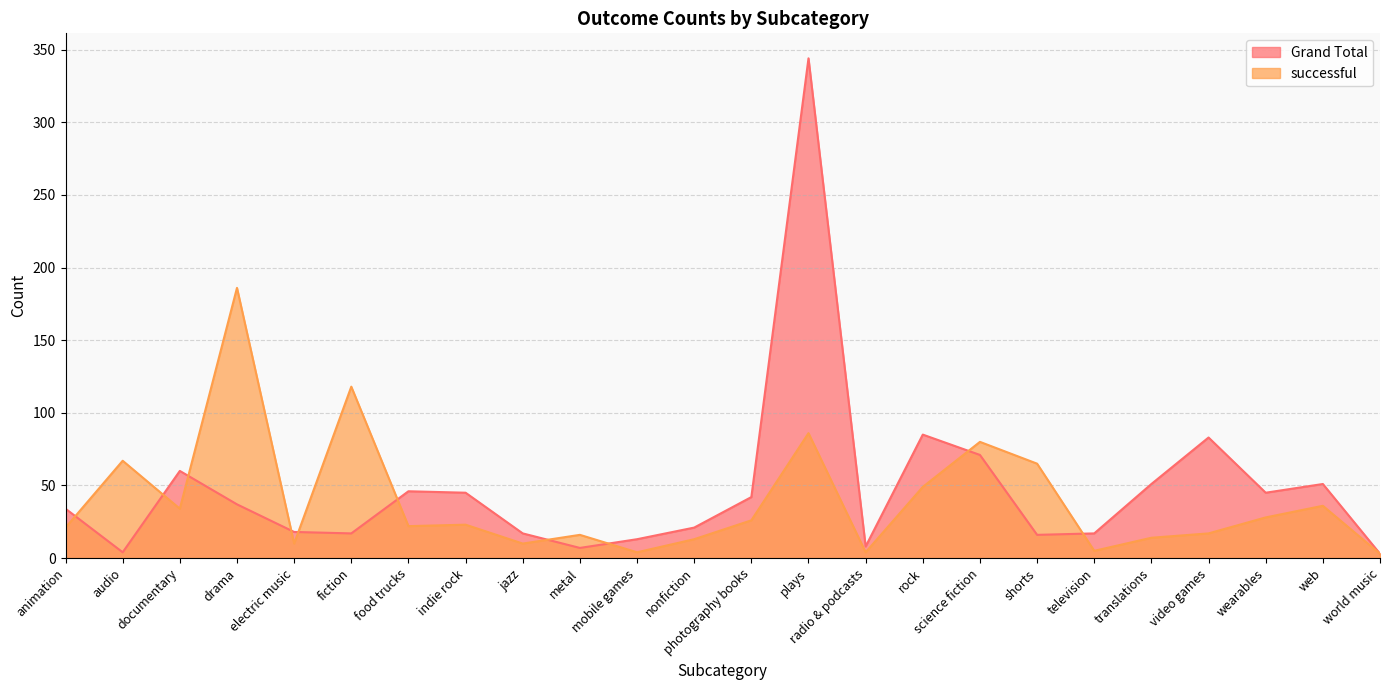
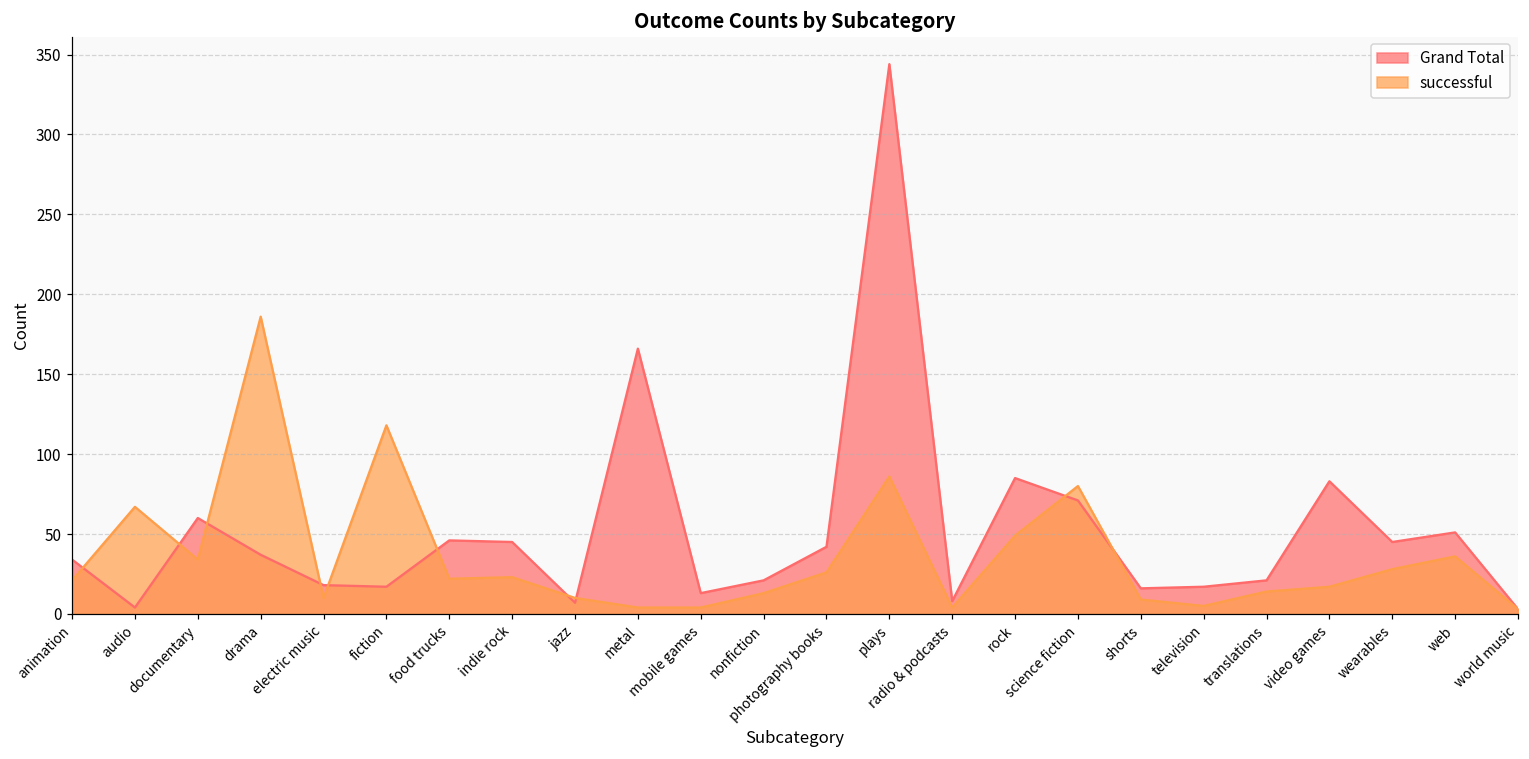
  {
    "Grand Total": {
      "animation": 34,
      "audio": 4,
      "documentary": 60,
      "drama": 37,
      "electric music": 18,
      "fiction": 17,
      "food trucks": 46,
      "indie rock": 45,
-     "jazz": 17,
-     "metal": 7,
+     "jazz": 7,
+     "metal": 166,
      "mobile games": 13,
      "nonfiction": 21,
      "photography books": 42,
      "plays": 344,
      "radio & podcasts": 8,
      "rock": 85,
      "science fiction": 71,
      "shorts": 16,
      "television": 17,
-     "translations": 51,
+     "translations": 21,
      "video games": 83,
      "wearables": 45,
      "web": 51
    },
    "successful": {
      "animation": 21,
      "audio": 67,
      "documentary": 34,
      "drama": 186,
      "electric music": 10,
      "fiction": 118,
      "food trucks": 22,
      "indie rock": 23,
      "jazz": 10,
-     "metal": 16,
+     "metal": 4,
      "mobile games": 4,
      "nonfiction": 13,
      "photography books": 26,
      "plays": 86,
      "radio & podcasts": 4,
      "rock": 49,
      "science fiction": 80,
-     "shorts": 65,
+     "shorts": 9,
      "television": 5,
      "translations": 14,
      "video games": 17,
      "wearables": 28,
      "web": 36
    }
  }
